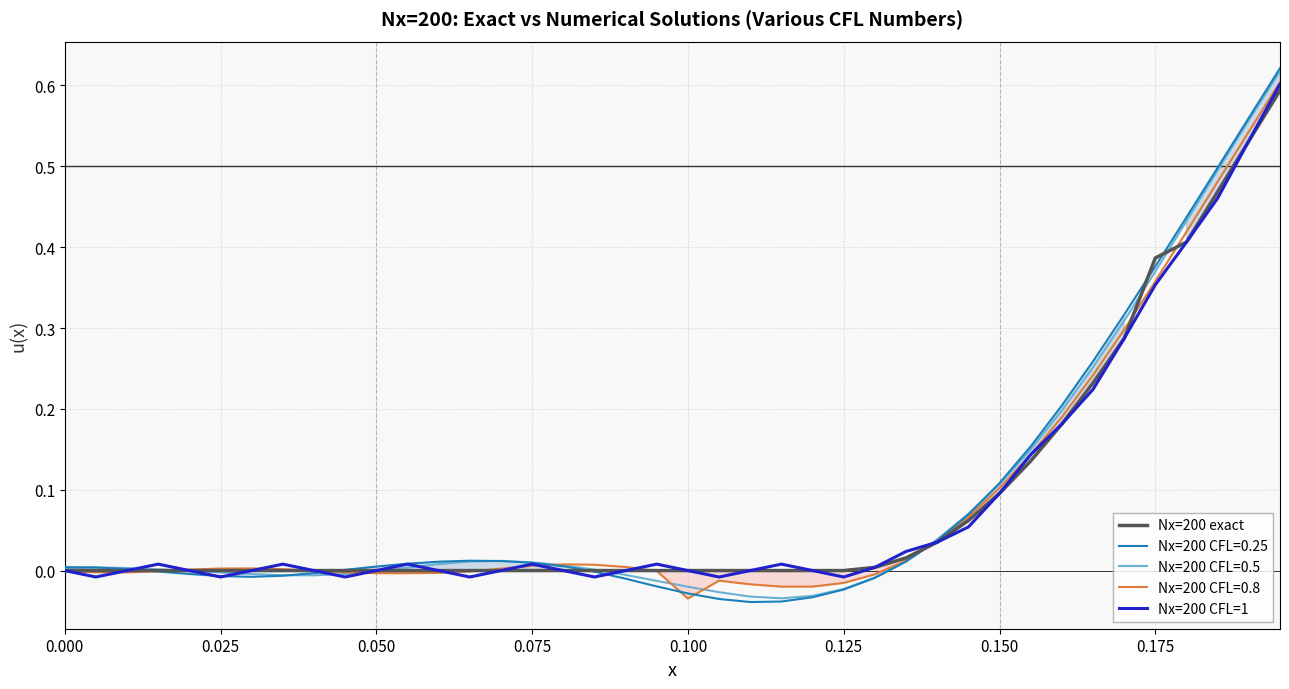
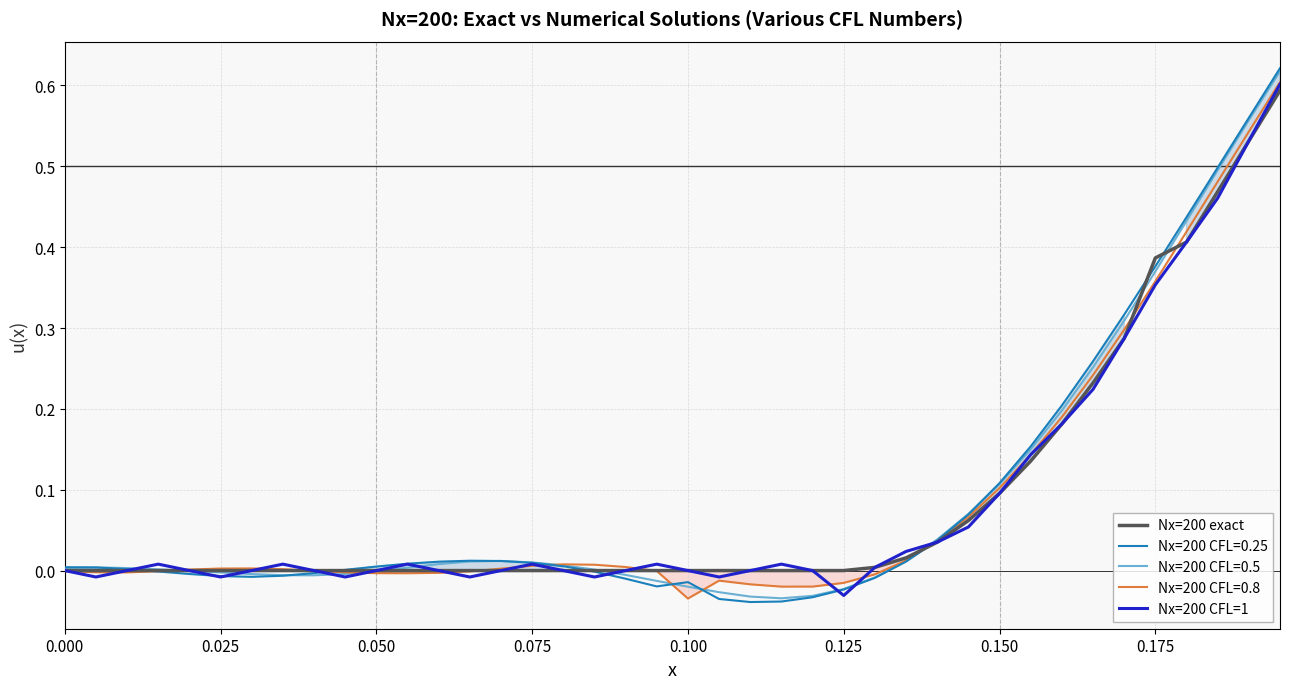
  {
    "Nx=200 exact": {
      "0.075": 0.00,
      "0.125": 0.00,
      "0.175": 0.39
    },
    "Nx=200 CFL=0.25": {
      "0.050": 0.00,
-     "0.100": -0.03,
+     "0.100": -0.01,
      "0.175": 0.38
    },
    "Nx=200 CFL=0.5": {
      "0.100": -0.02,
      "0.175": 0.37
    },
    "Nx=200 CFL=0.8": {
      "0.100": -0.03,
      "0.125": -0.02,
      "0.150": 0.10,
      "0.175": 0.36
    },
    "Nx=200 CFL=1": {
-     "0.125": -0.01,
+     "0.125": -0.03,
      "0.175": 0.35
    }
  }
